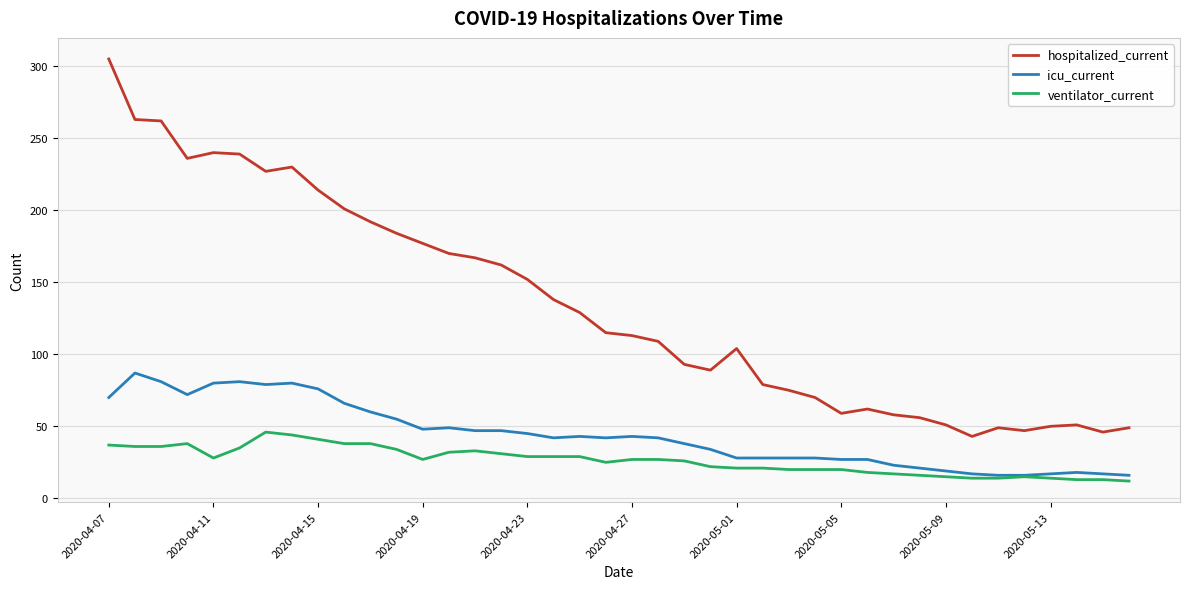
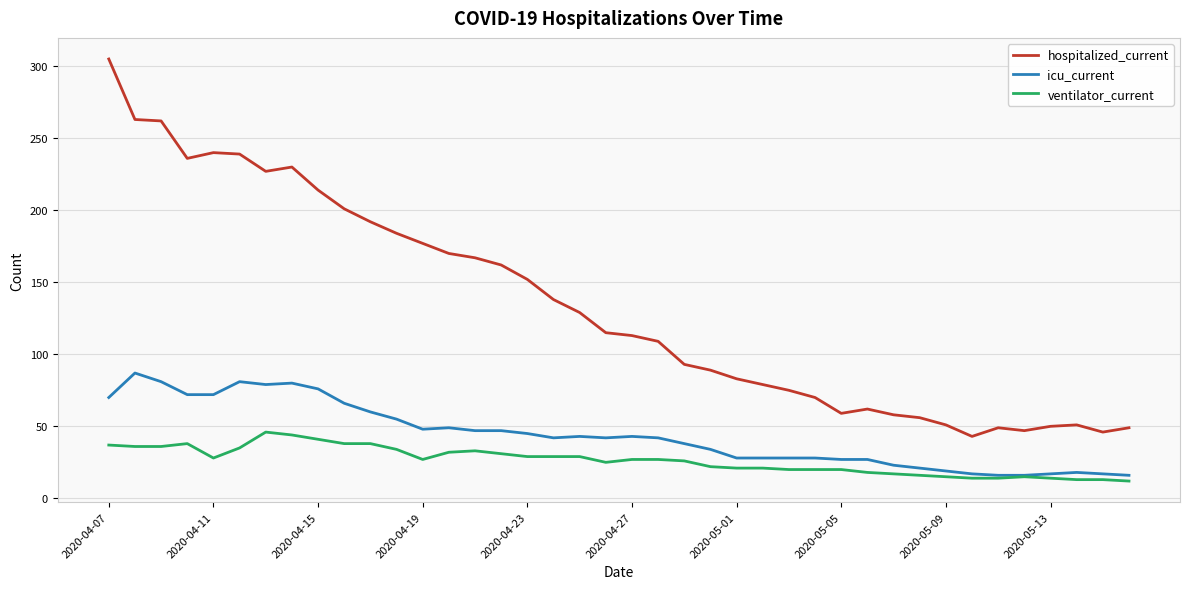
  {
    "hospitalized_current": {
      "2020-04-07": 305,
      "2020-04-11": 240,
      "2020-04-15": 214,
      "2020-04-19": 177,
      "2020-04-23": 152,
      "2020-04-27": 113,
-     "2020-05-01": 104,
+     "2020-05-01": 83,
      "2020-05-05": 59,
      "2020-05-09": 51,
      "2020-05-13": 50
    },
    "icu_current": {
      "2020-04-07": 70,
-     "2020-04-11": 80,
+     "2020-04-11": 72,
      "2020-04-15": 76,
      "2020-04-19": 48,
      "2020-04-23": 45,
      "2020-04-27": 43,
      "2020-05-01": 28,
      "2020-05-05": 27,
      "2020-05-09": 19,
      "2020-05-13": 17
    },
    "ventilator_current": {
      "2020-04-07": 37,
      "2020-04-11": 28,
      "2020-04-15": 41,
      "2020-04-19": 27,
      "2020-04-23": 29,
      "2020-04-27": 27,
      "2020-05-01": 21,
      "2020-05-05": 20,
      "2020-05-09": 15,
      "2020-05-13": 14
    }
  }
